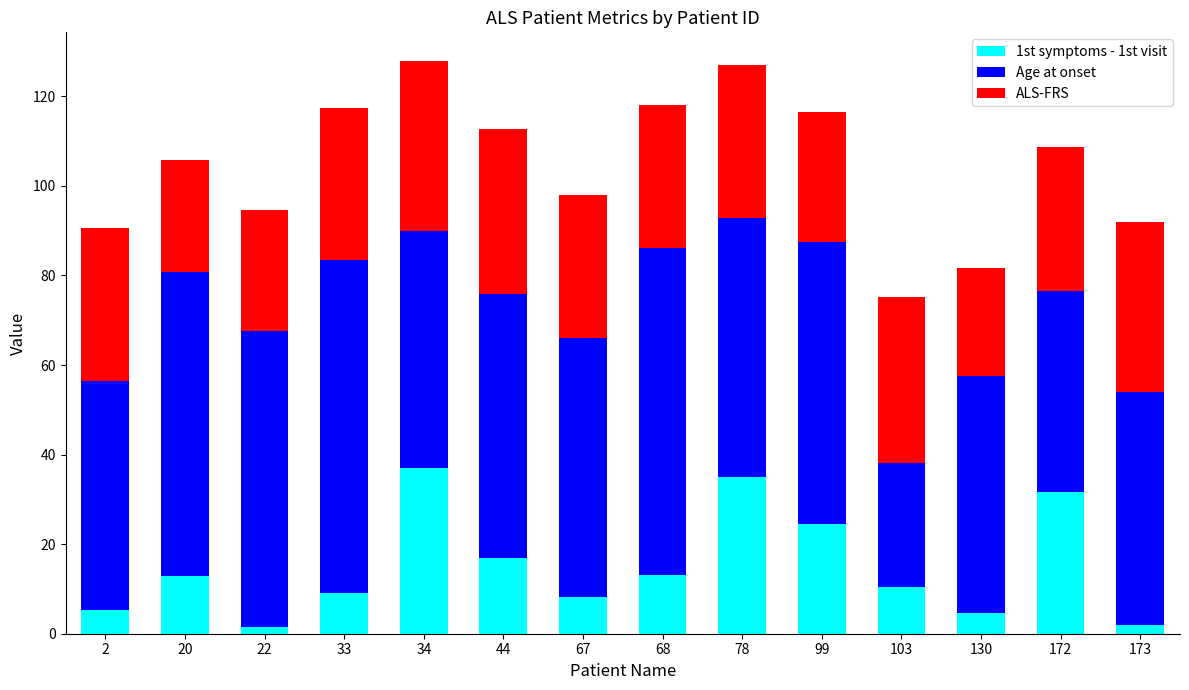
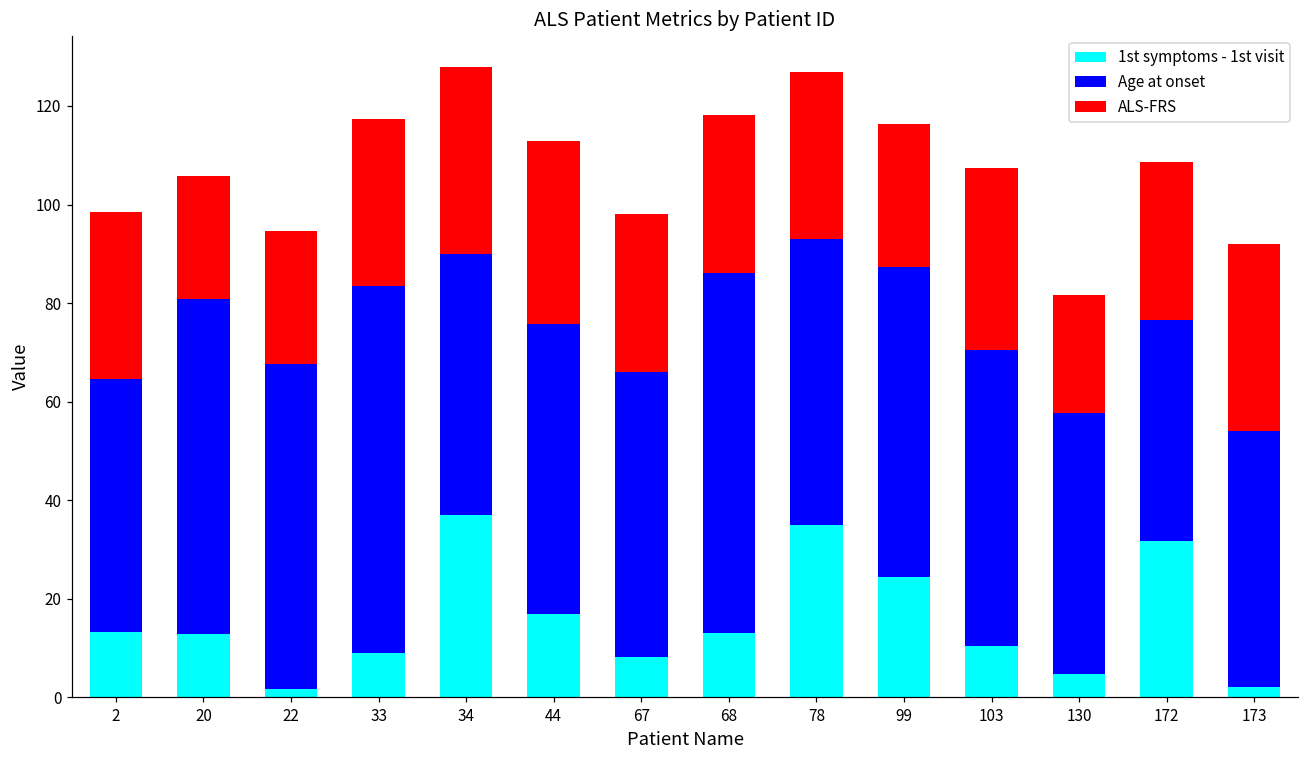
  {
    "1st symptoms - 1st visit": {
-     "2": 5,
+     "2": 13,
      "20": 13,
      "22": 2,
      "33": 9,
      "34": 37,
      "44": 17,
      "67": 8,
      "68": 13,
      "78": 35,
      "99": 24,
      "103": 10,
      "130": 5,
      "172": 32,
      "173": 2
    },
    "Age at onset": {
      "2": 51,
      "20": 68,
      "22": 66,
      "33": 74,
      "34": 53,
      "44": 59,
      "67": 58,
      "68": 73,
      "78": 58,
      "99": 63,
-     "103": 28,
+     "103": 60,
      "130": 53,
      "172": 45,
      "173": 52
    },
    "ALS-FRS": {
      "2": 34,
      "20": 25,
      "22": 27,
      "33": 34,
      "34": 38,
      "44": 37,
      "67": 32,
      "68": 32,
      "78": 34,
      "99": 29,
      "103": 37,
      "130": 24,
      "172": 32,
      "173": 38
    }
  }
